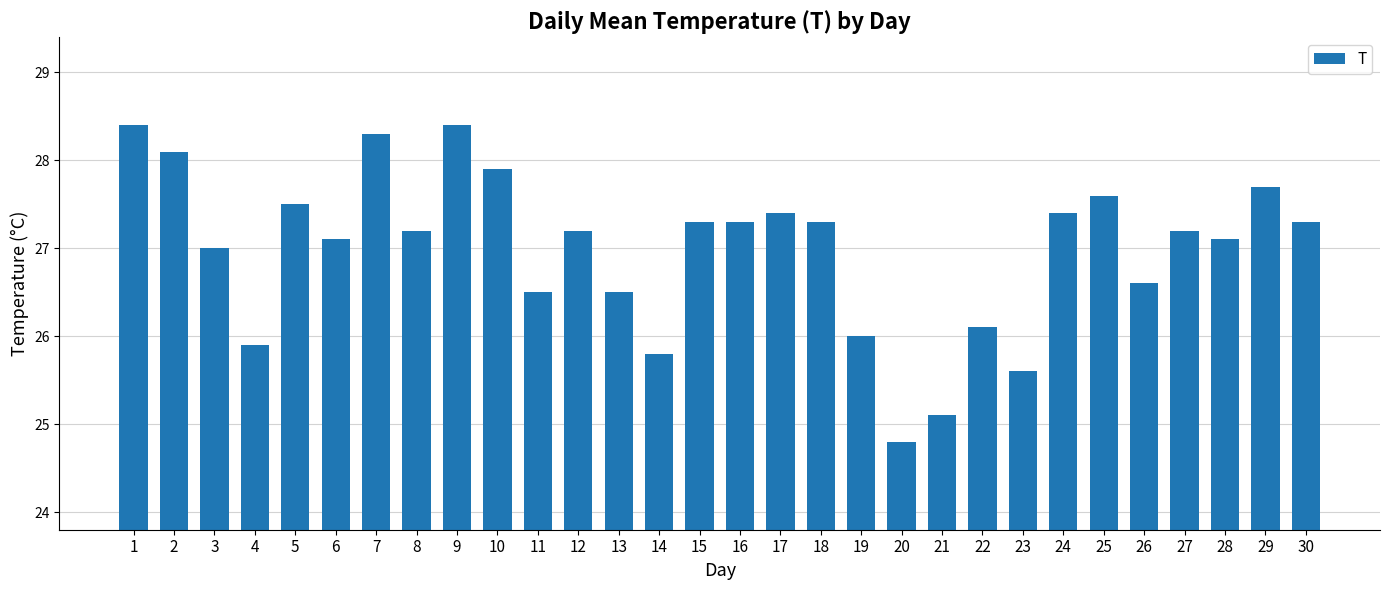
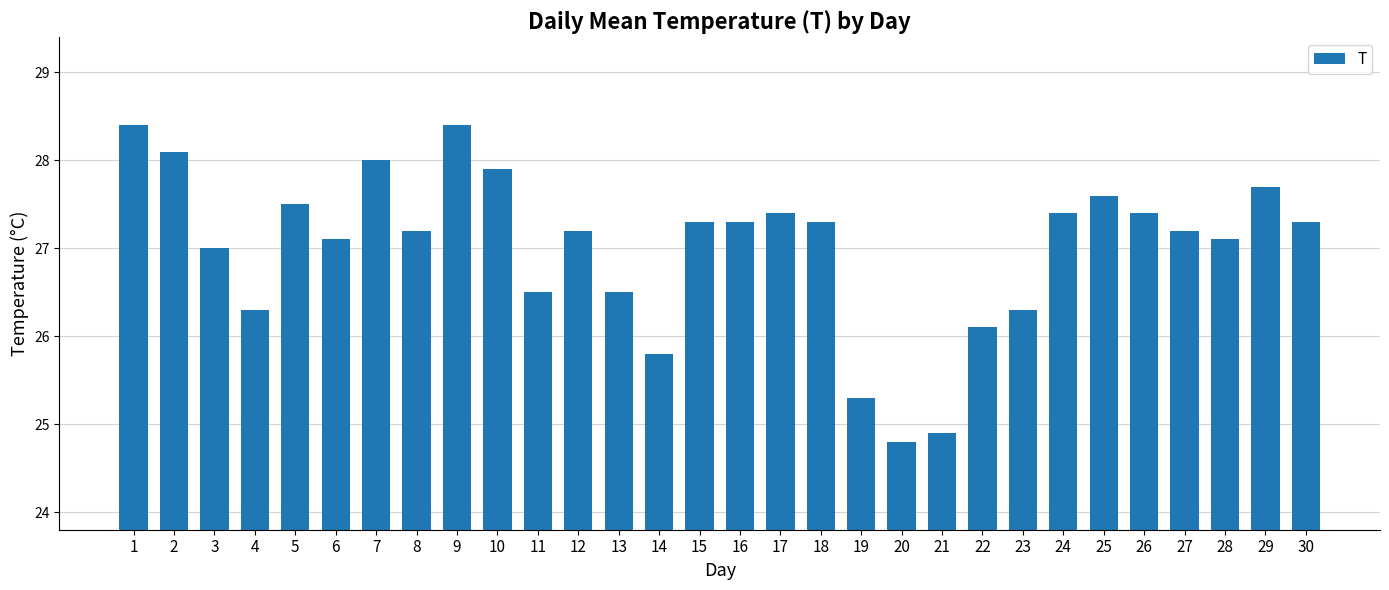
  {
    "1": 28.4,
    "2": 28.1,
    "3": 27.0,
-   "4": 25.9,
+   "4": 26.3,
    "5": 27.5,
    "6": 27.1,
-   "7": 28.3,
+   "7": 28.0,
    "8": 27.2,
    "9": 28.4,
    "10": 27.9,
    "11": 26.5,
    "12": 27.2,
    "13": 26.5,
    "14": 25.8,
    "15": 27.3,
    "16": 27.3,
    "17": 27.4,
    "18": 27.3,
-   "19": 26.0,
+   "19": 25.3,
    "20": 24.8,
-   "21": 25.1,
+   "21": 24.9,
    "22": 26.1,
-   "23": 25.6,
+   "23": 26.3,
    "24": 27.4,
    "25": 27.6,
-   "26": 26.6,
+   "26": 27.4,
    "27": 27.2,
    "28": 27.1,
    "29": 27.7,
    "30": 27.3
  }
